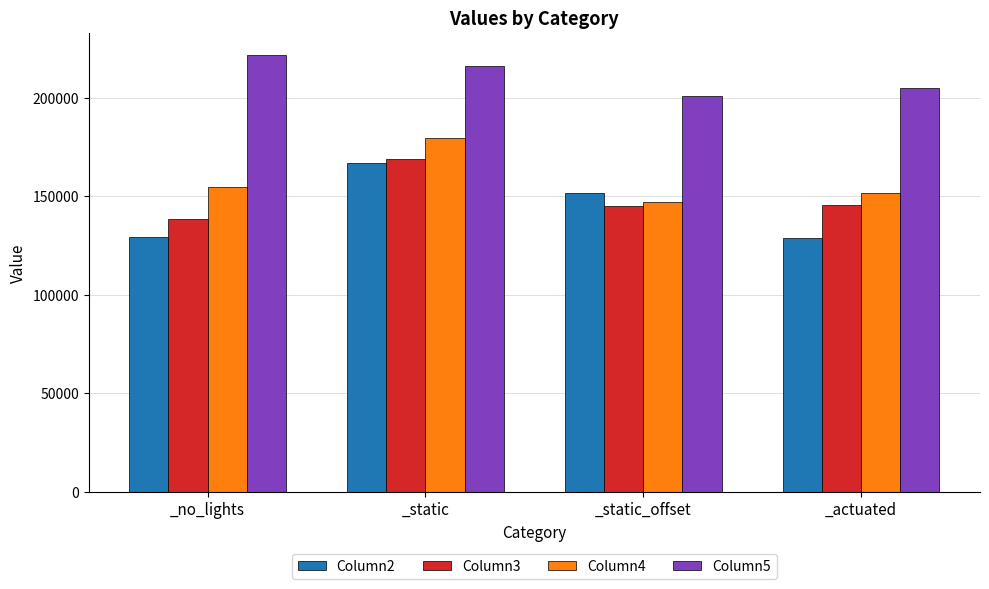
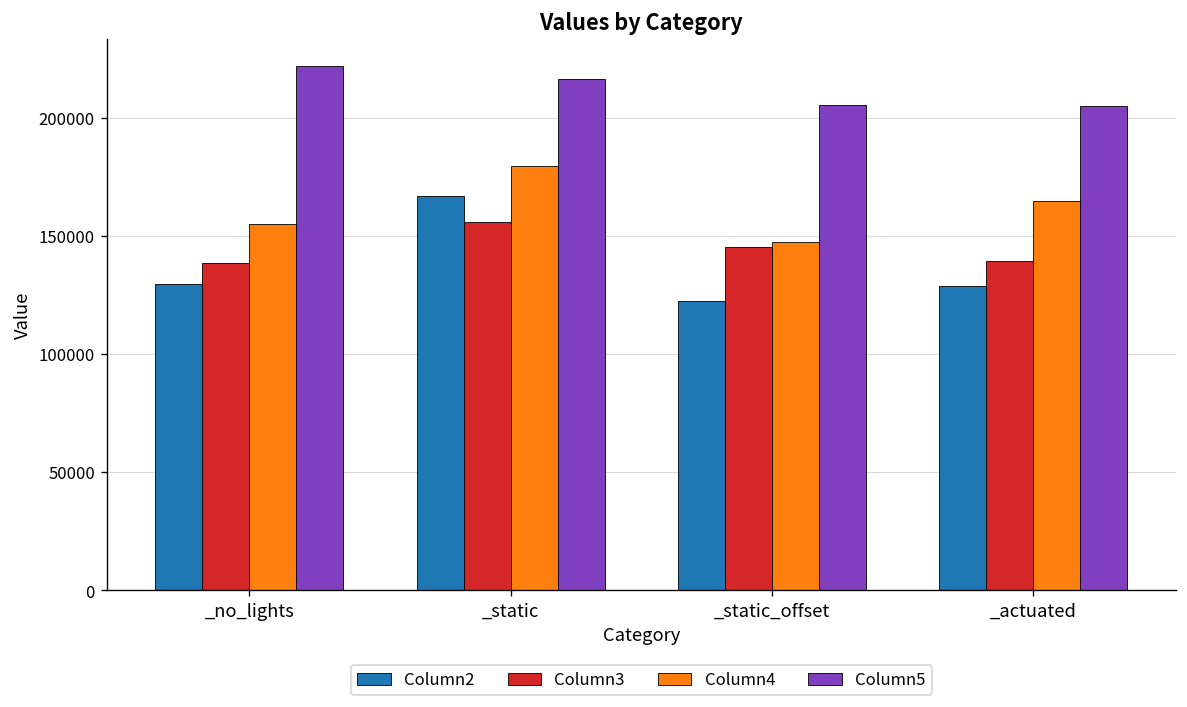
  {
    "Column2": {
      "_no_lights": 129000,
      "_static": 167000,
-     "_static_offset": 152000,
+     "_static_offset": 123000,
      "_actuated": 129000
    },
    "Column3": {
      "_no_lights": 138000,
-     "_static": 169000,
+     "_static": 156000,
      "_static_offset": 145000,
-     "_actuated": 146000
+     "_actuated": 139000
    },
    "Column4": {
      "_no_lights": 155000,
      "_static": 179000,
      "_static_offset": 147000,
-     "_actuated": 152000
+     "_actuated": 165000
    },
    "Column5": {
      "_no_lights": 222000,
      "_static": 216000,
-     "_static_offset": 201000,
+     "_static_offset": 205000,
      "_actuated": 205000
    }
  }
